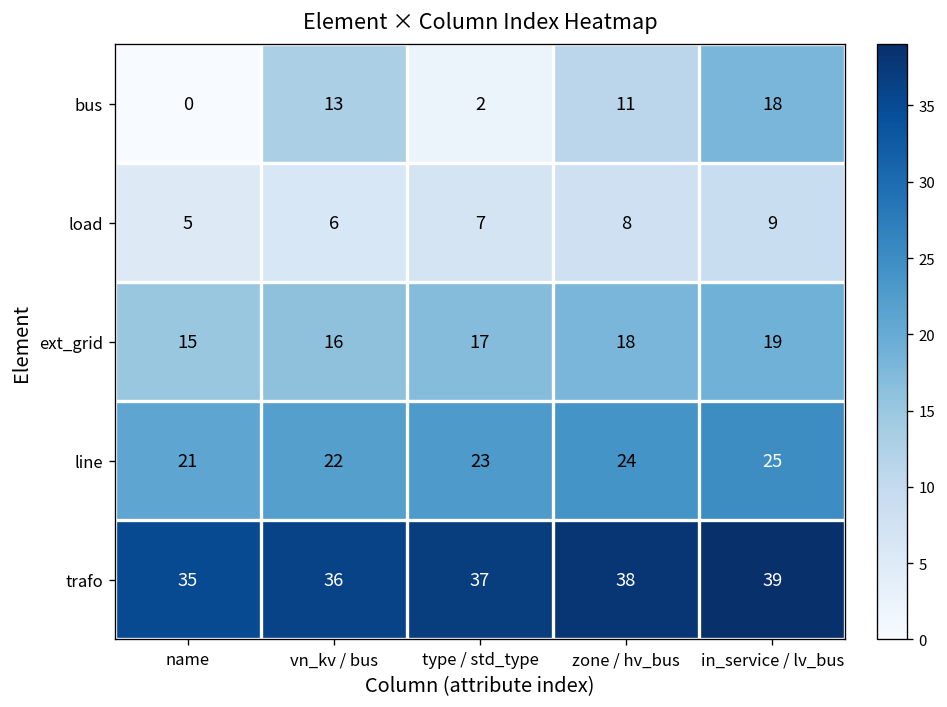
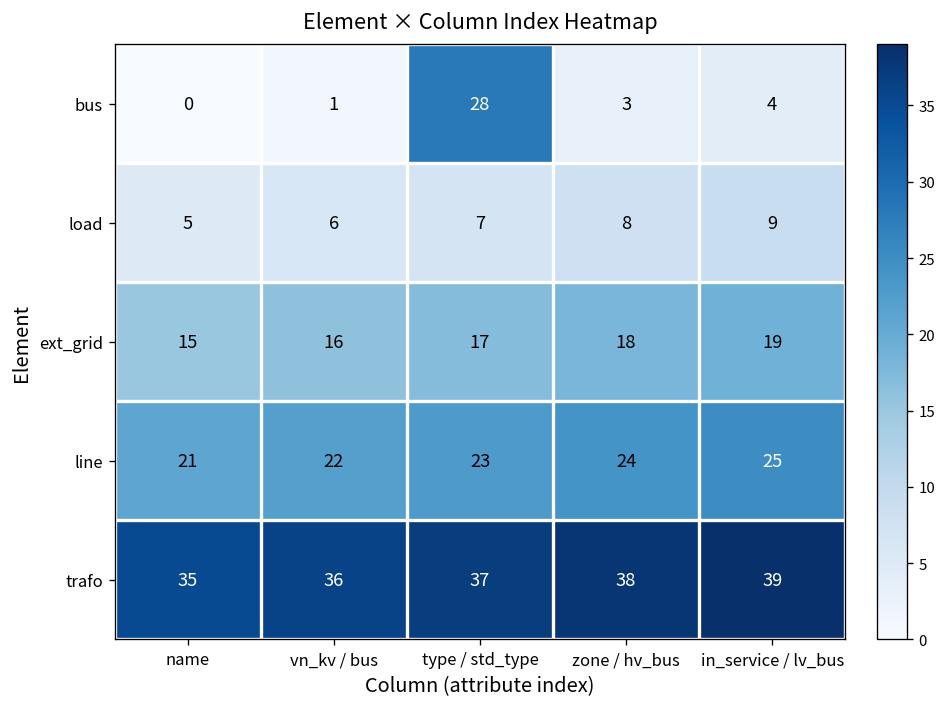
  {
    "bus": {
      "name": 0,
-     "vn_kv / bus": 13,
-     "type / std_type": 2,
-     "zone / hv_bus": 11,
-     "in_service / lv_bus": 18
+     "vn_kv / bus": 1,
+     "type / std_type": 28,
+     "zone / hv_bus": 3,
+     "in_service / lv_bus": 4
    },
    "load": {
      "name": 5,
      "vn_kv / bus": 6,
      "type / std_type": 7,
      "zone / hv_bus": 8,
      "in_service / lv_bus": 9
    },
    "ext_grid": {
      "name": 15,
      "vn_kv / bus": 16,
      "type / std_type": 17,
      "zone / hv_bus": 18,
      "in_service / lv_bus": 19
    },
    "line": {
      "name": 21,
      "vn_kv / bus": 22,
      "type / std_type": 23,
      "zone / hv_bus": 24,
      "in_service / lv_bus": 25
    },
    "trafo": {
      "name": 35,
      "vn_kv / bus": 36,
      "type / std_type": 37,
      "zone / hv_bus": 38,
      "in_service / lv_bus": 39
    }
  }
